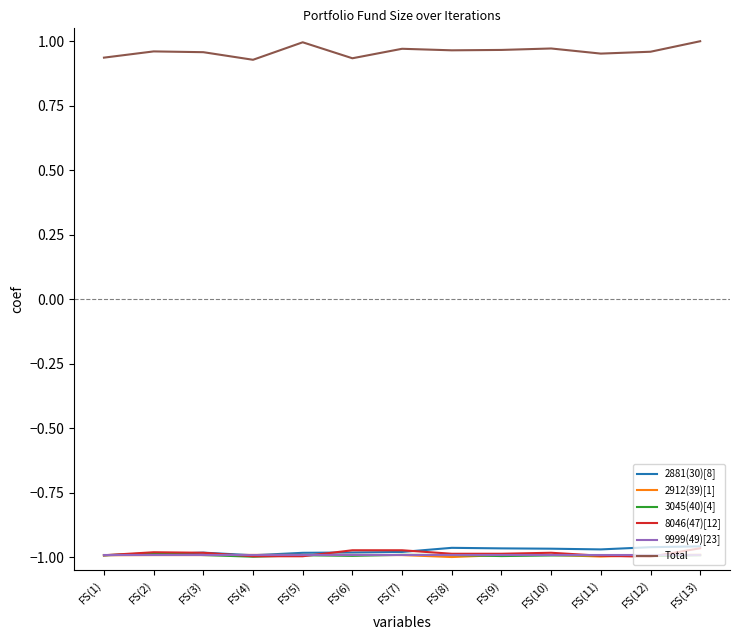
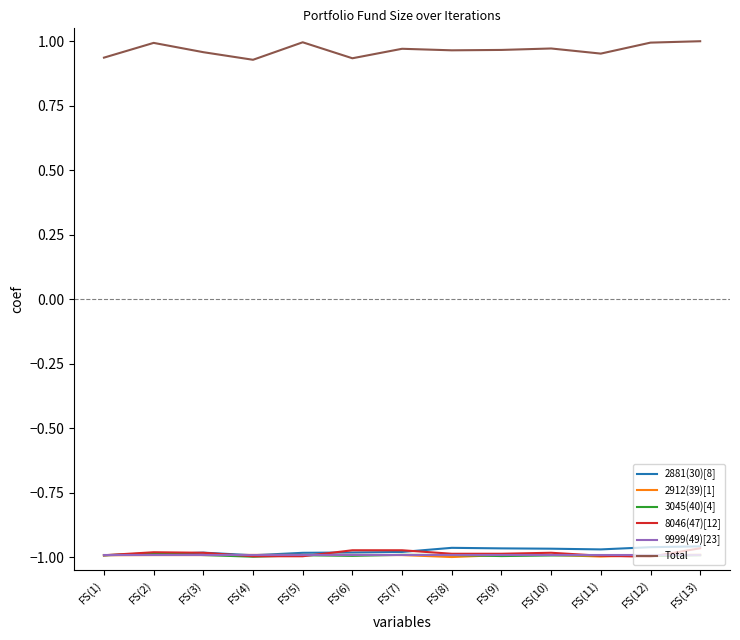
  {
    "2881(30)[8]": {
      "FS(8)": -0.96,
      "FS(9)": -0.97,
      "FS(10)": -0.97,
      "FS(11)": -0.97
    },
    "Total": {
      "FS(1)": 0.94,
-     "FS(2)": 0.96,
+     "FS(2)": 0.99,
      "FS(3)": 0.96,
      "FS(4)": 0.93,
      "FS(5)": 1.00,
      "FS(6)": 0.93,
      "FS(7)": 0.97,
      "FS(8)": 0.96,
      "FS(9)": 0.97,
      "FS(10)": 0.97,
      "FS(11)": 0.95,
-     "FS(12)": 0.96,
+     "FS(12)": 0.99,
      "FS(13)": 1.00
    }
  }
